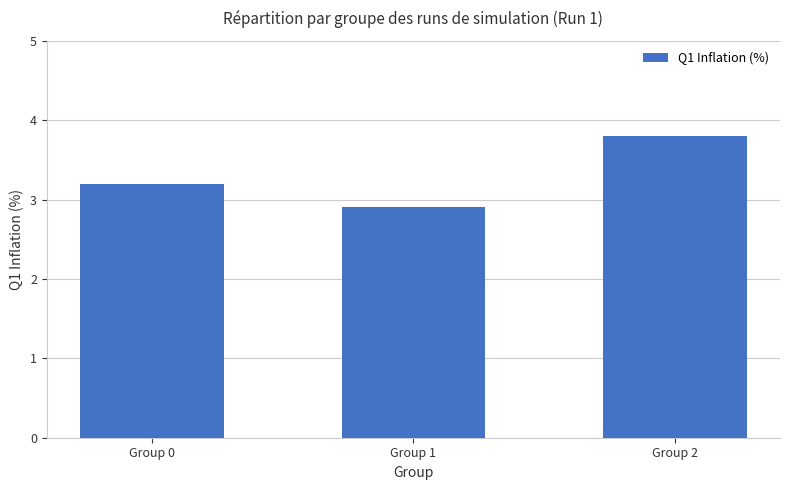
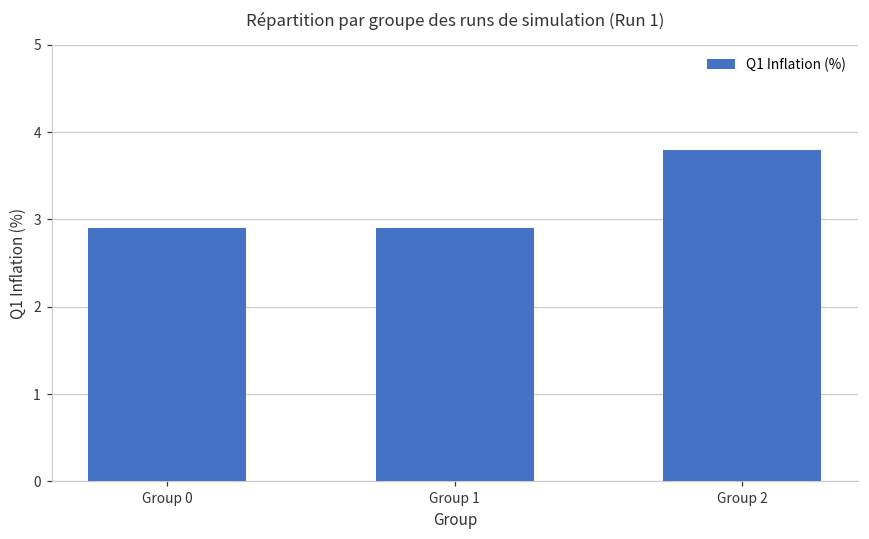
  {
-   "Group 0": 3.2,
+   "Group 0": 2.9,
    "Group 1": 2.9,
    "Group 2": 3.8
  }
